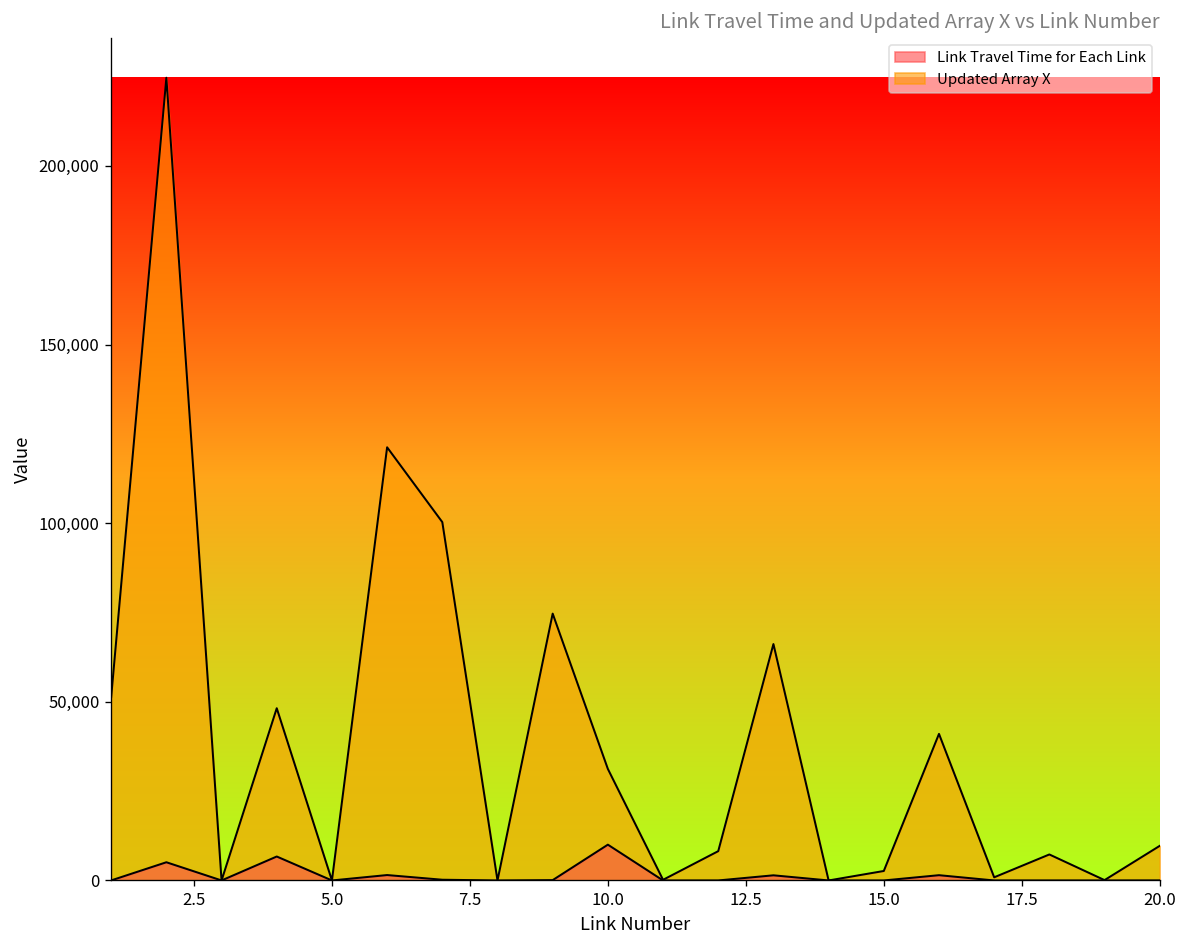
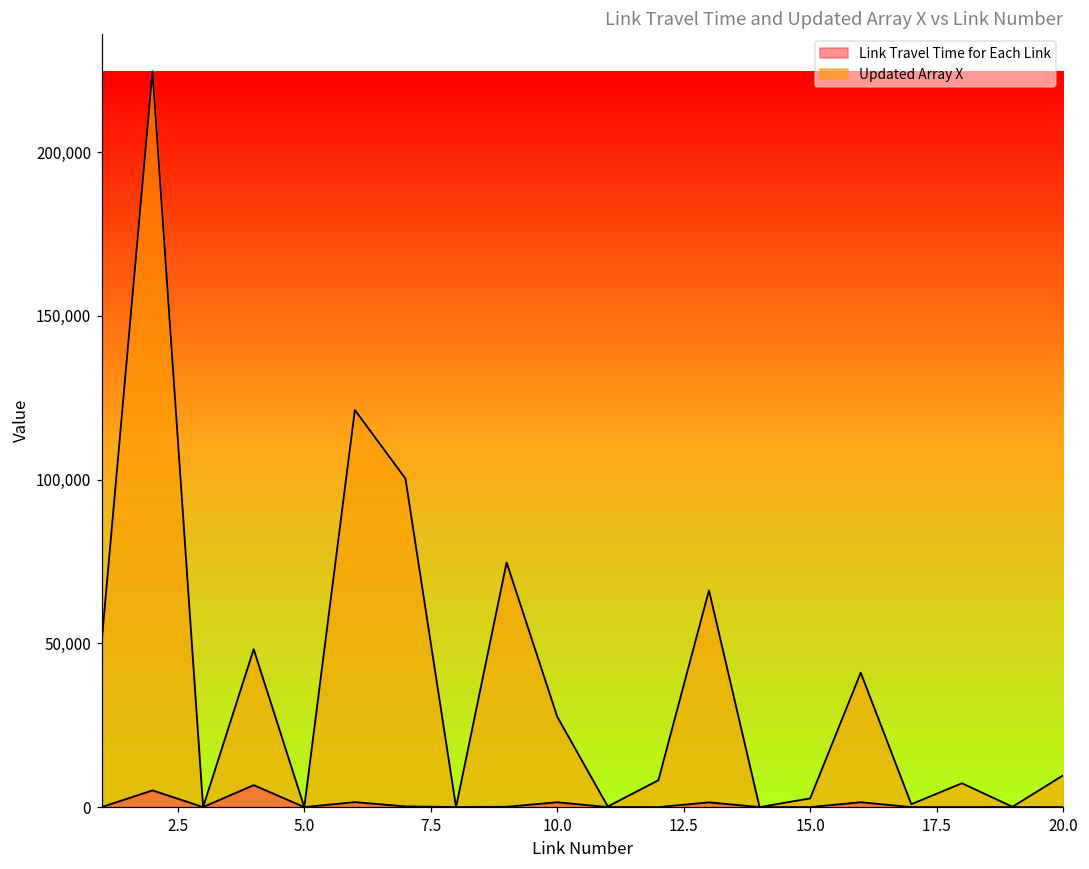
  {
    "Link Travel Time for Each Link": {
-     "10.0": "10,000",
+     "10.0": "1,000",
      "15.0": "0",
      "20.0": "0"
    },
    "Updated Array X": {
-     "10.0": "31,000",
+     "10.0": "28,000",
      "15.0": "3,000",
      "20.0": "10,000"
    }
  }
